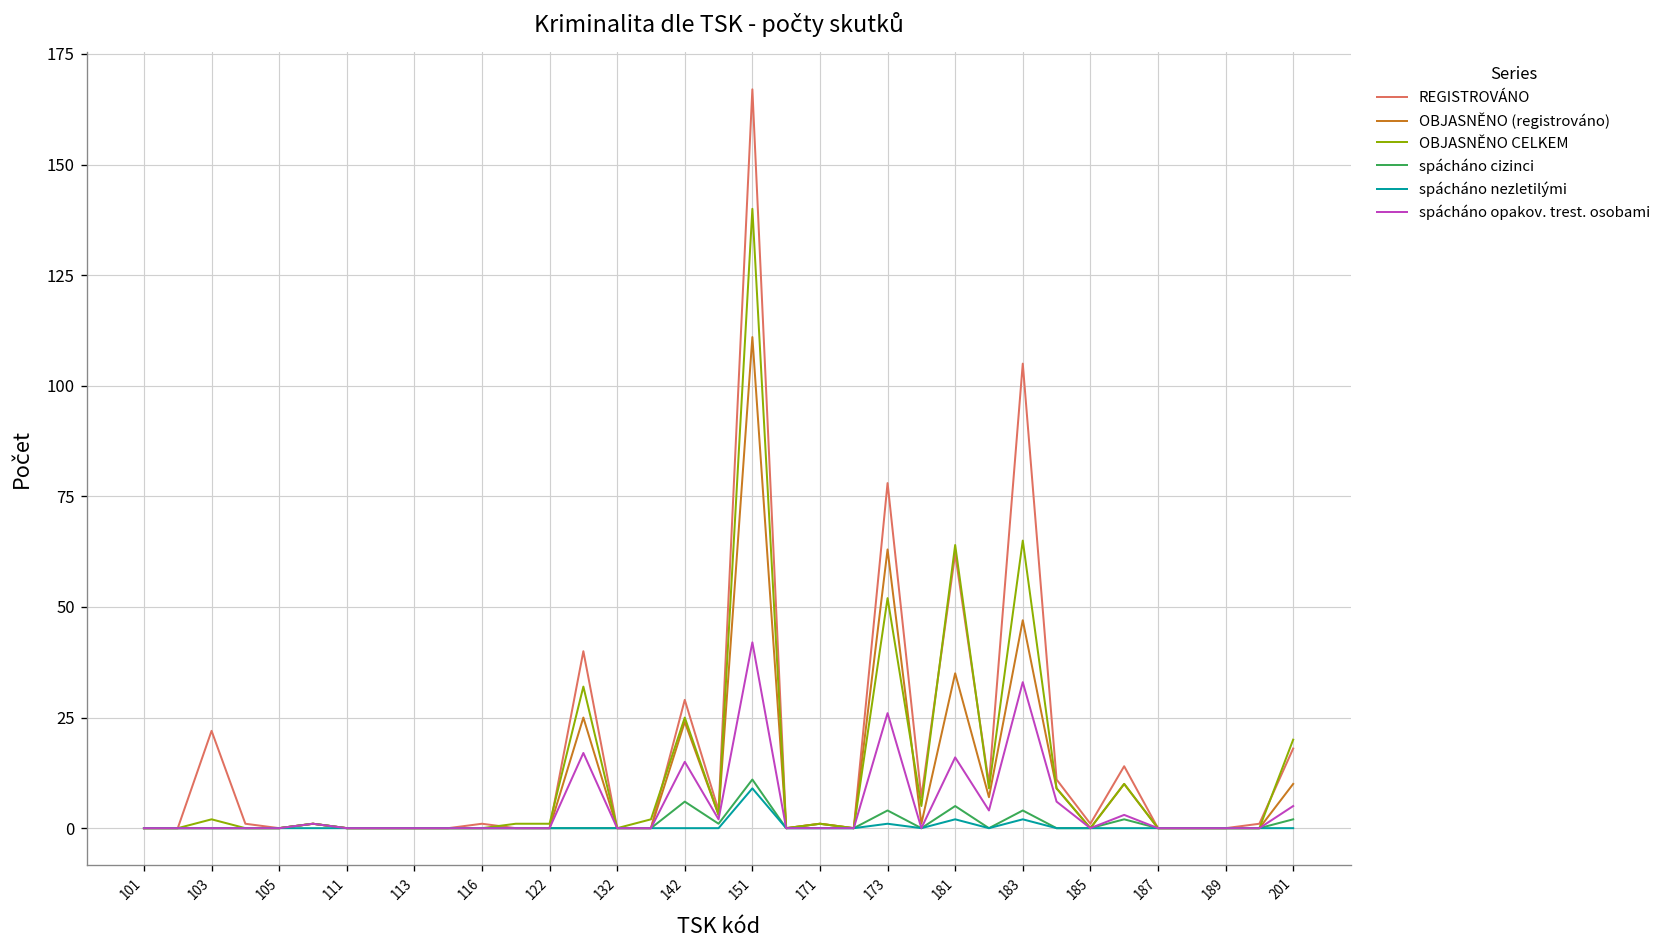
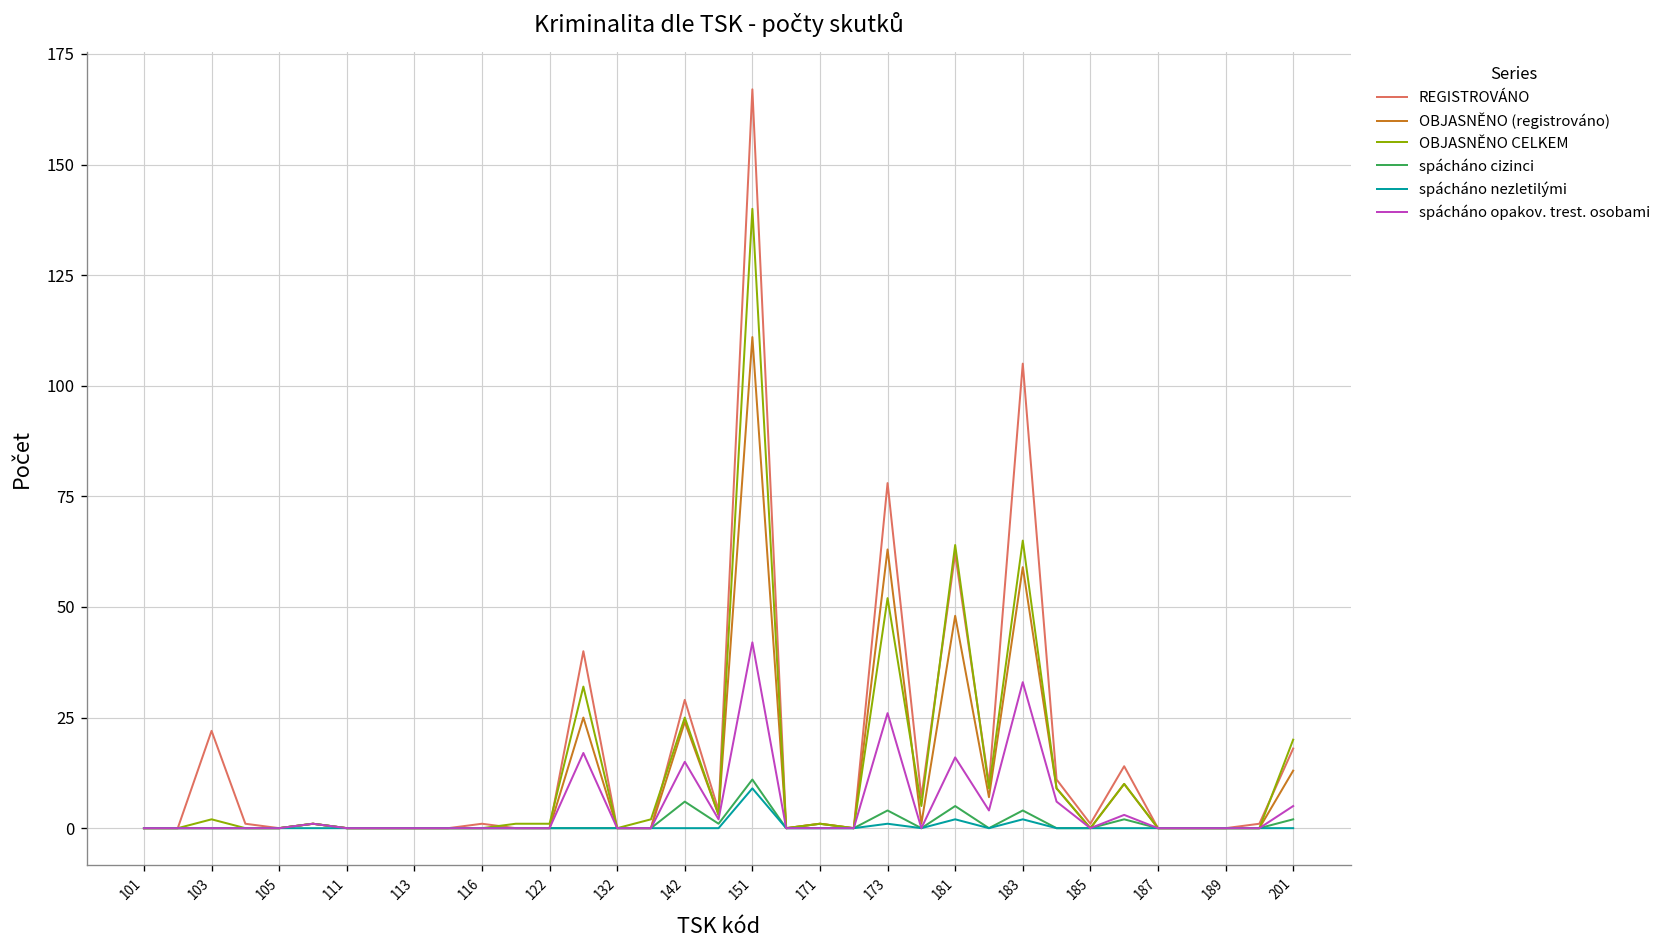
  {
    "REGISTROVÁNO": {
      "103": 22,
      "116": 1,
      "142": 29,
      "151": 167,
      "173": 78,
      "181": 62,
      "183": 105,
      "185": 1,
      "201": 18
    },
    "OBJASNĚNO (registrováno)": {
      "142": 24,
      "151": 111,
      "173": 63,
-     "181": 35,
-     "183": 47,
-     "201": 10
+     "181": 48,
+     "183": 59,
+     "201": 13
    },
    "OBJASNĚNO CELKEM": {
      "103": 2,
      "122": 1,
      "142": 25,
      "151": 140,
      "173": 52,
      "181": 64,
      "183": 65,
      "201": 20
    },
    "spácháno cizinci": {
      "142": 6,
      "151": 11,
      "173": 4,
      "181": 5,
      "183": 4,
      "201": 2
    },
    "spácháno nezletilými": {
      "142": 0,
      "151": 9,
      "173": 1,
      "181": 2,
      "183": 2,
      "201": 0
    },
    "spácháno opakov. trest. osobami": {
      "142": 15,
      "151": 42,
      "173": 26,
      "181": 16,
      "183": 33,
      "201": 5
    }
  }
